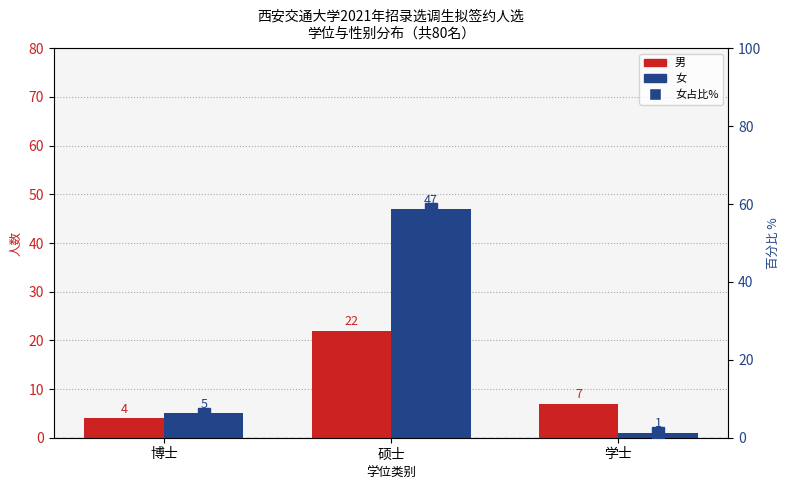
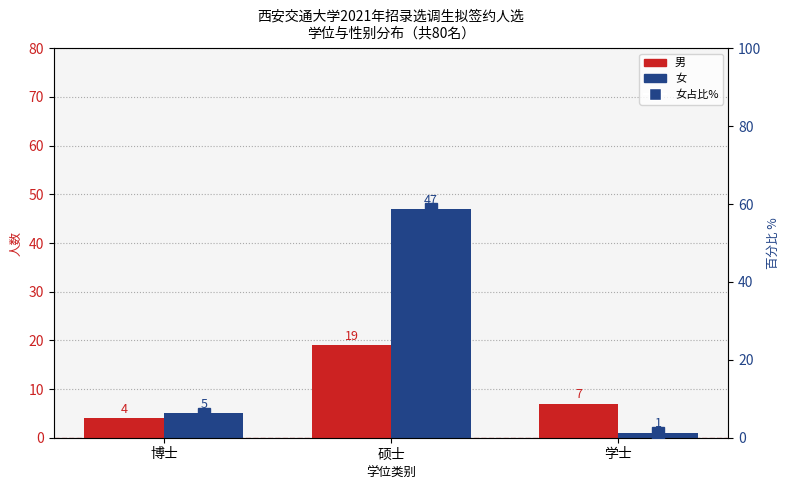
  {
    "男": {
      "博士": 4,
-     "硕士": 22,
+     "硕士": 19,
      "学士": 7
    }
  }
